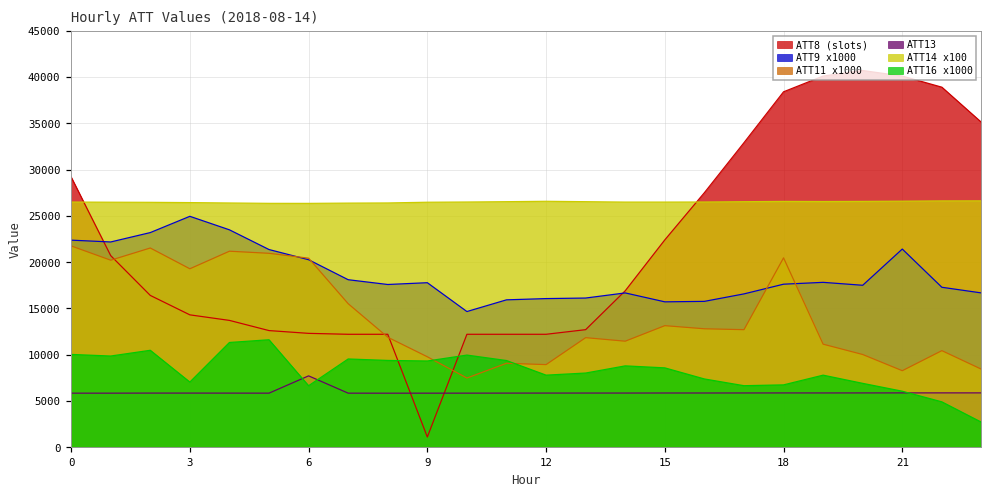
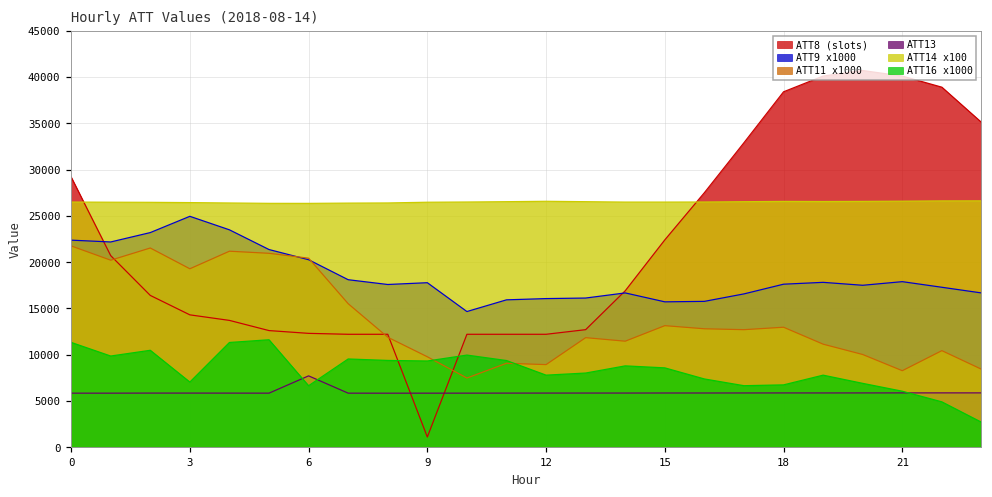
  {
    "ATT8 (slots)": {
      "0": 29000,
      "3": 14000,
      "6": 12000,
      "9": 1000,
      "12": 12000,
      "15": 22000,
      "18": 38000
    },
    "ATT9 x1000": {
      "0": 22000,
      "3": 25000,
      "9": 18000,
      "12": 16000,
      "15": 16000,
      "18": 18000,
-     "21": 21000
+     "21": 18000
    },
    "ATT11 x1000": {
      "0": 22000,
      "3": 19000,
      "9": 10000,
      "12": 9000,
      "15": 13000,
-     "18": 20000,
+     "18": 13000,
      "21": 8000
    },
    "ATT13": {
      "0": 6000,
      "3": 6000,
      "6": 8000,
      "9": 6000,
      "12": 6000,
      "15": 6000,
      "18": 6000
    },
    "ATT14 x100": {
      "0": 26000,
      "3": 26000,
      "6": 26000,
      "9": 26000,
      "12": 27000,
      "15": 26000,
      "18": 27000,
      "21": 27000
    },
    "ATT16 x1000": {
-     "0": 10000,
+     "0": 11000,
      "3": 7000,
      "6": 7000,
      "9": 9000,
      "12": 8000,
      "15": 9000,
      "18": 7000
    }
  }
